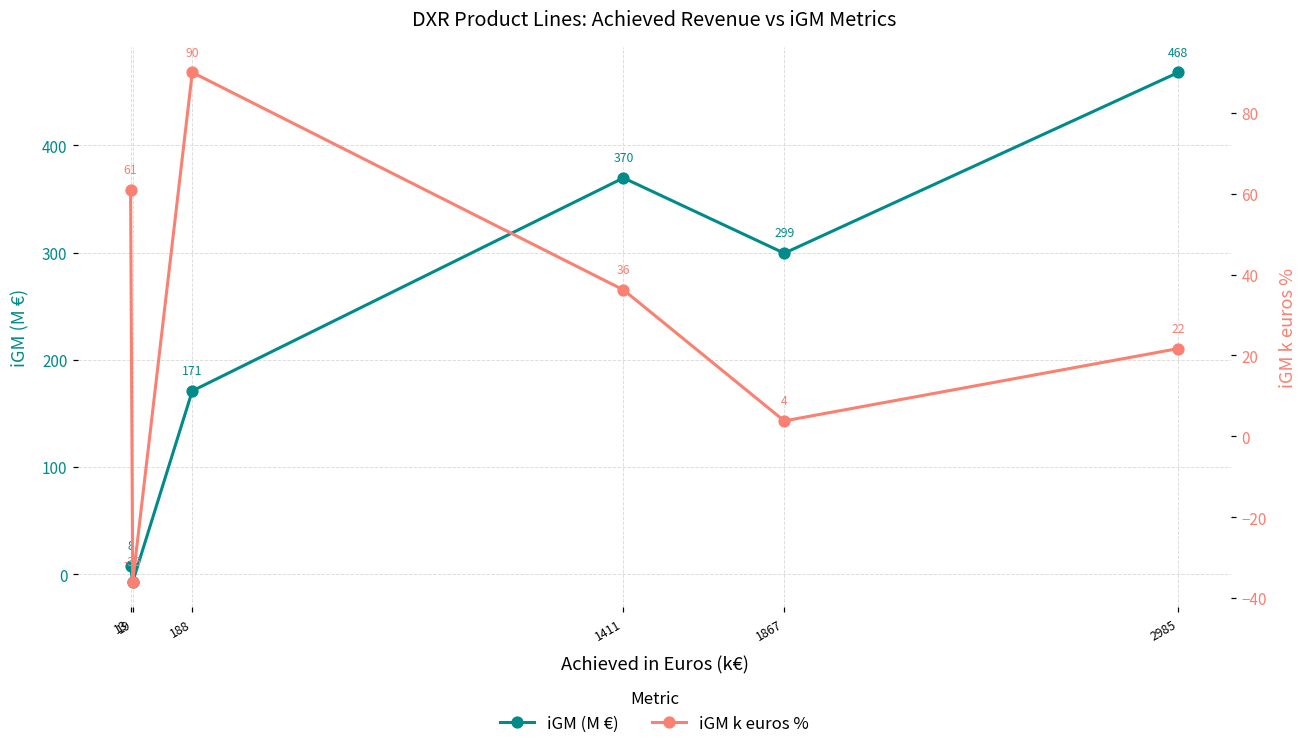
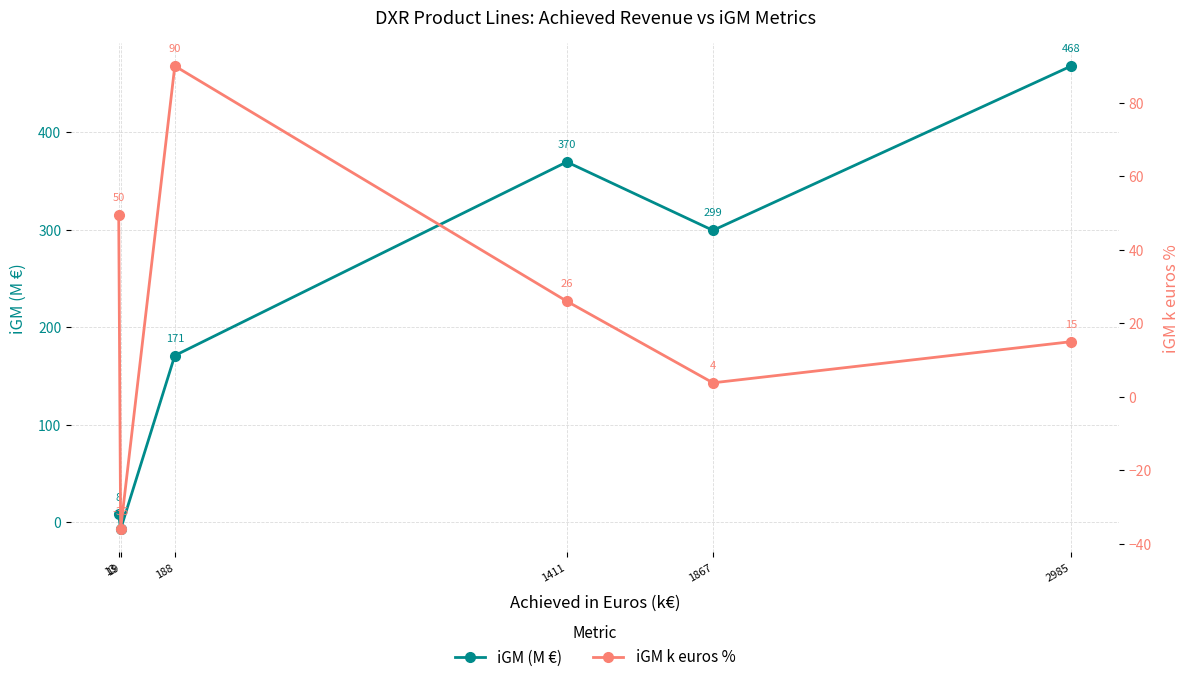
  {
    "iGM (M €)": {
      "13": 8,
      "188": 171,
      "1411": 370,
      "1867": 299,
      "2985": 468
    },
    "iGM k euros %": {
-     "13": 61,
+     "13": 50,
      "188": 90,
-     "1411": 36,
+     "1411": 26,
      "1867": 4,
-     "2985": 22
+     "2985": 15
    }
  }
